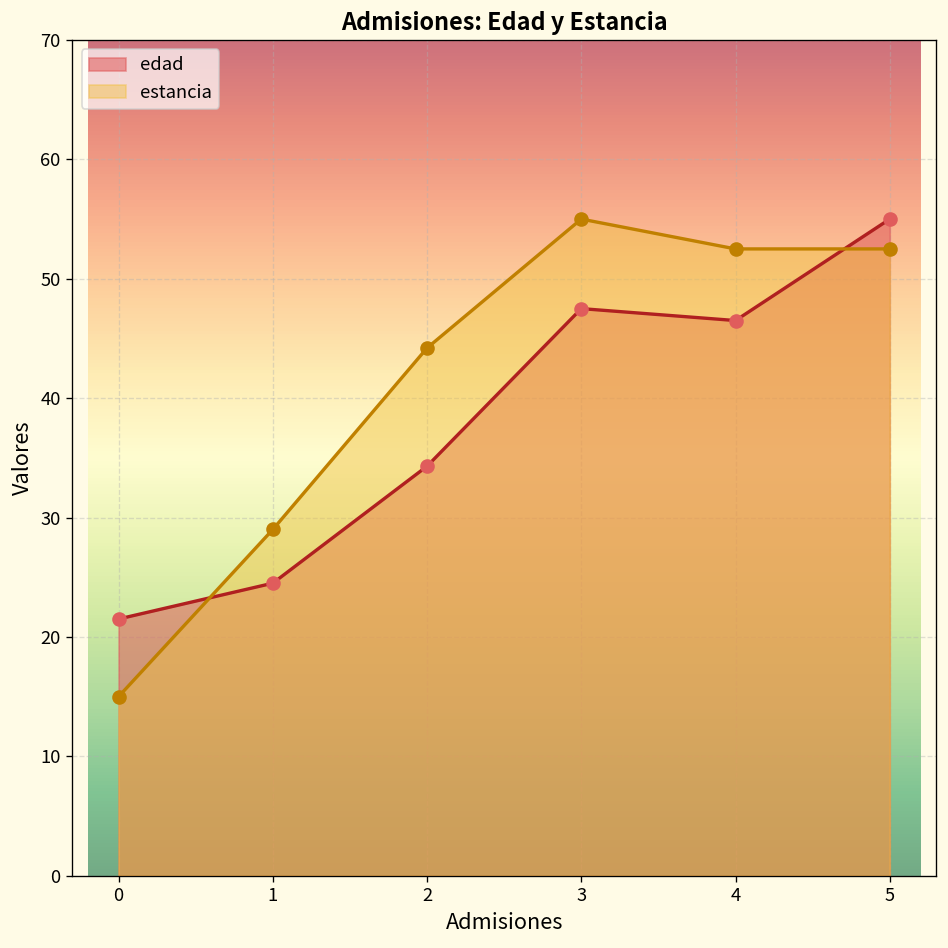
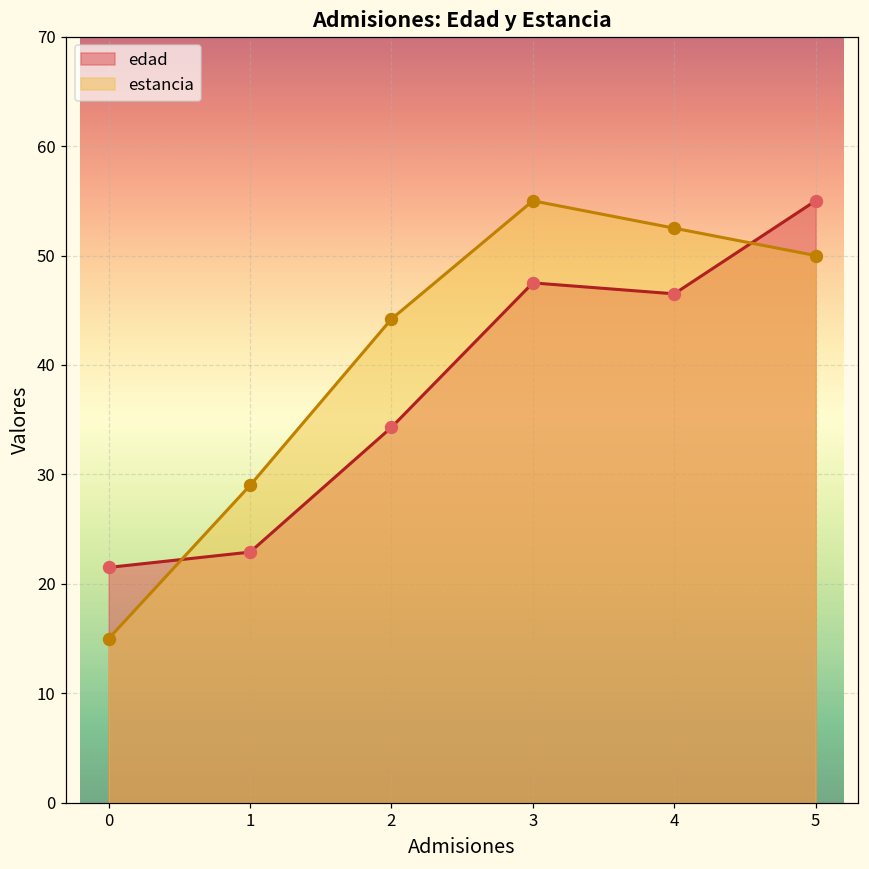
  {
    "edad": {
      "0": 22,
-     "1": 25,
+     "1": 23,
      "2": 34,
      "3": 48,
      "4": 47,
      "5": 55
    },
    "estancia": {
      "0": 15,
      "1": 29,
      "2": 44,
      "3": 55,
      "4": 53,
-     "5": 53
+     "5": 50
    }
  }
